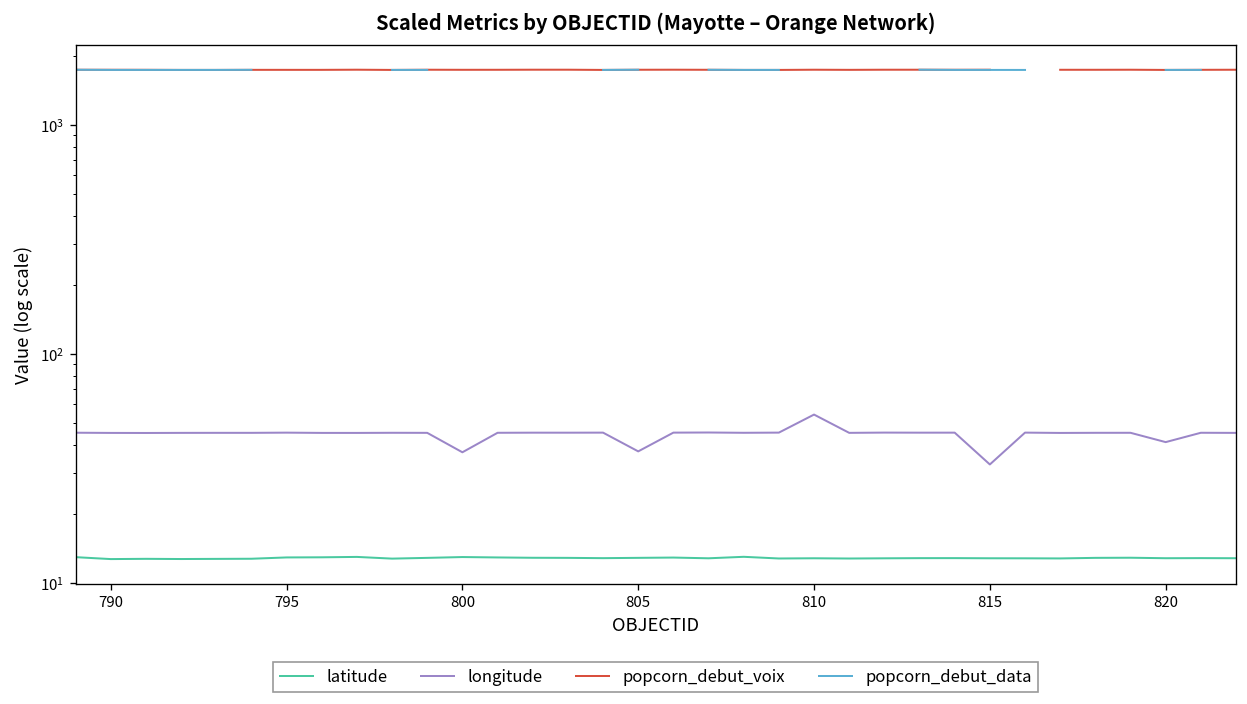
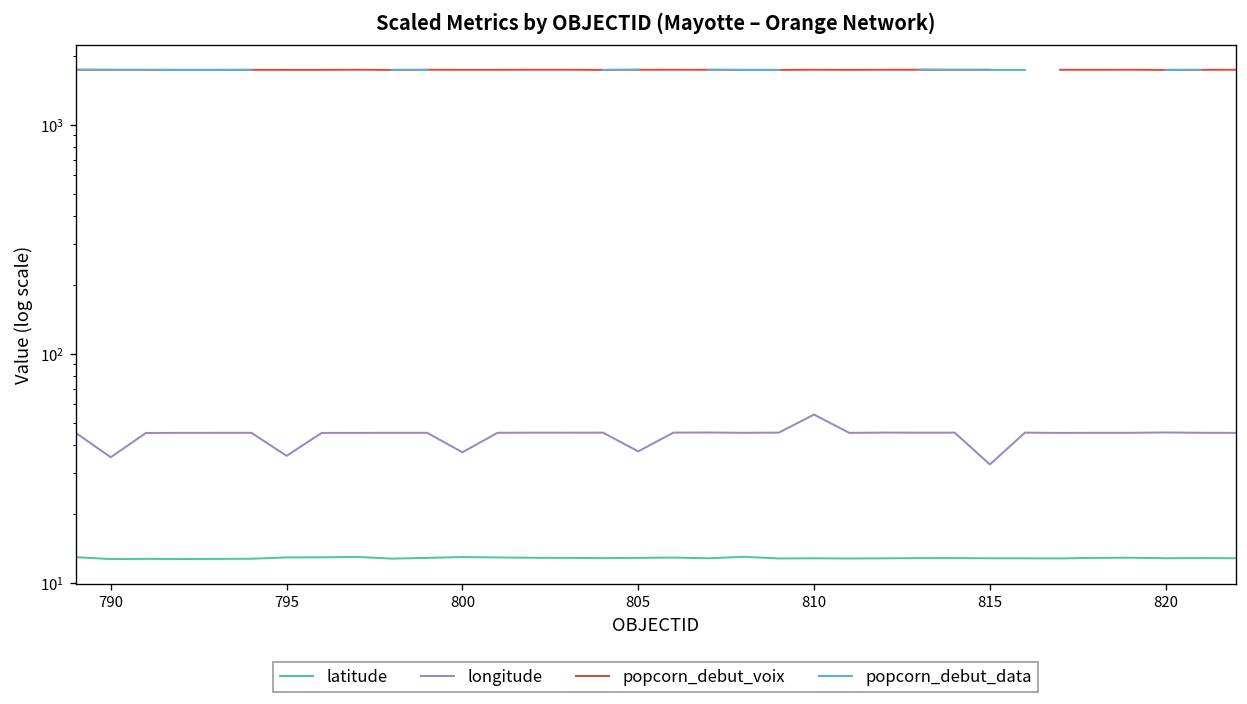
  {
    "latitude": {
      "790": 13,
      "795": 13,
      "800": 13,
      "805": 13,
      "810": 13,
      "815": 13,
      "820": 13
    },
    "longitude": {
-     "790": 45,
-     "795": 45,
+     "790": 35,
+     "795": 36,
      "800": 37,
      "805": 37,
      "810": 54,
      "815": 33,
-     "820": 41
+     "820": 45
    },
    "popcorn_debut_voix": {
      "795": 1700,
      "800": 1700,
      "810": 1700
    }
  }
